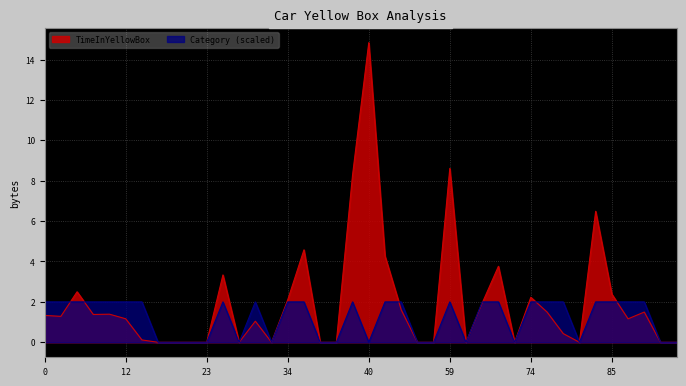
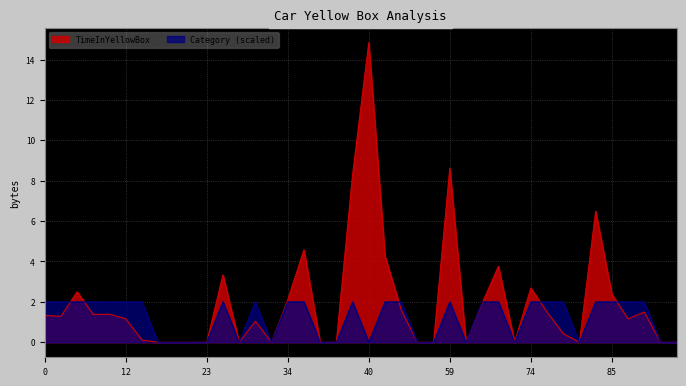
  {
    "TimeInYellowBox": {
      "0": 1.3,
      "40": 14.8,
      "59": 8.6,
-     "74": 2.2,
+     "74": 2.7,
      "85": 2.4
    },
    "Category (scaled)": {
      "0": 2.0,
      "40": 0.0,
      "59": 2.0,
      "74": 2.0,
      "85": 2.0
    }
  }
